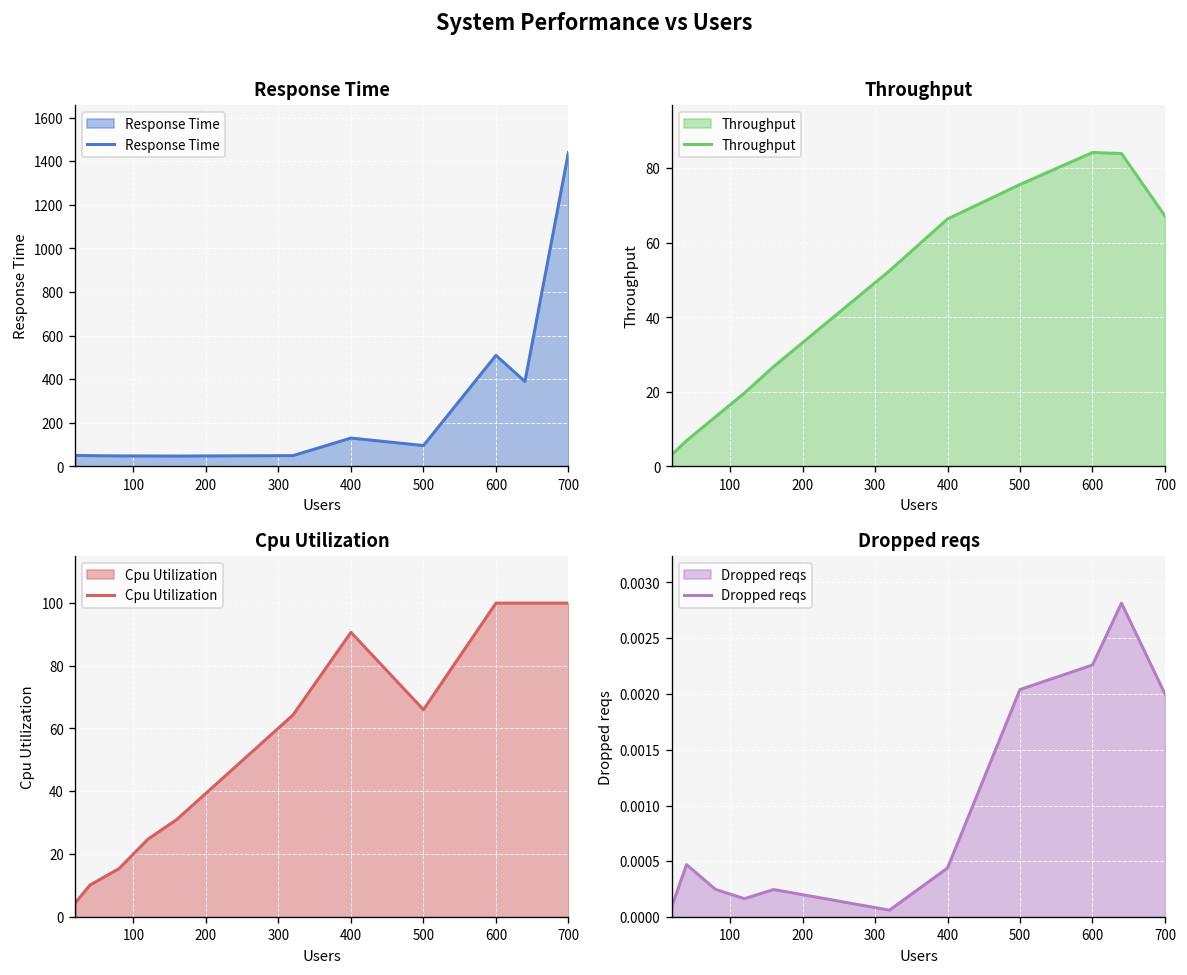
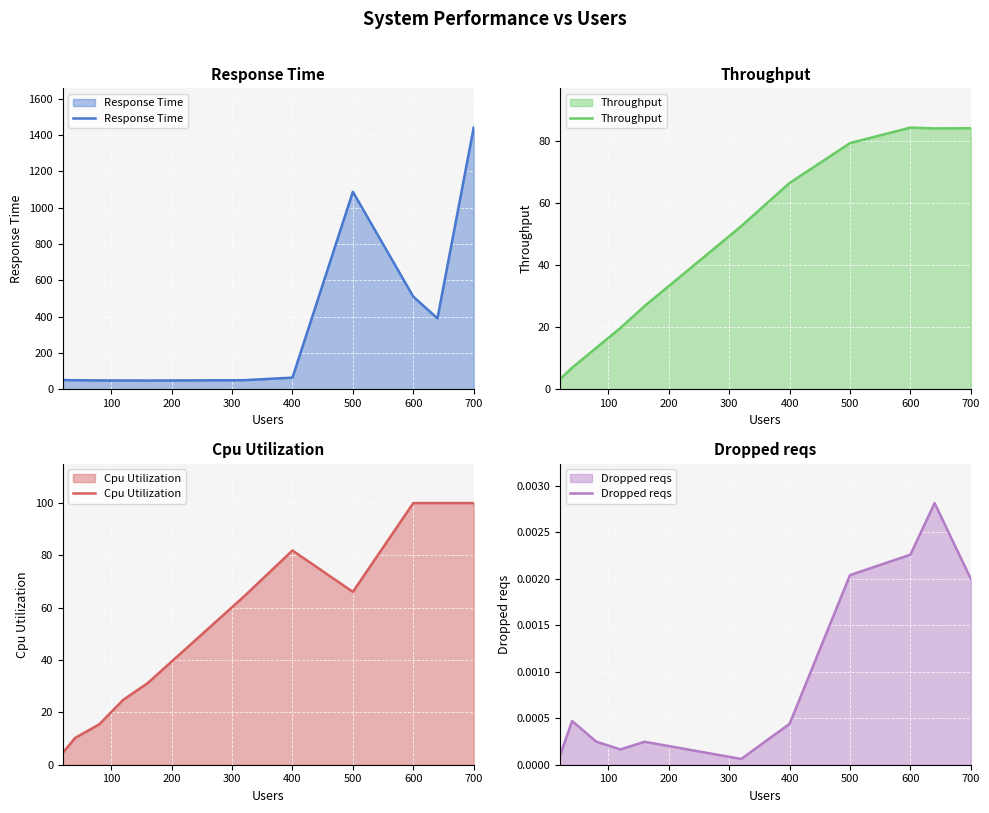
  {
    "Response Time": {
-     "400": 130,
-     "500": 100,
+     "400": 60,
+     "500": 1090,
      "600": 510,
      "700": 1440
    },
    "Throughput": {
      "400": 66,
-     "500": 76,
+     "500": 79,
      "600": 84,
-     "700": 67
+     "700": 84
    },
    "Cpu Utilization": {
-     "400": 91,
+     "400": 82,
      "500": 66,
      "600": 100,
      "700": 100
    },
    "Dropped reqs": {
      "400": 0.0004,
      "500": 0.0020,
      "600": 0.0023,
      "700": 0.0020
    }
  }
